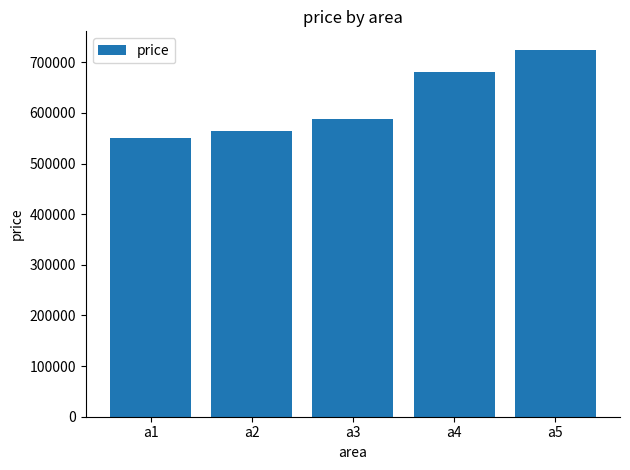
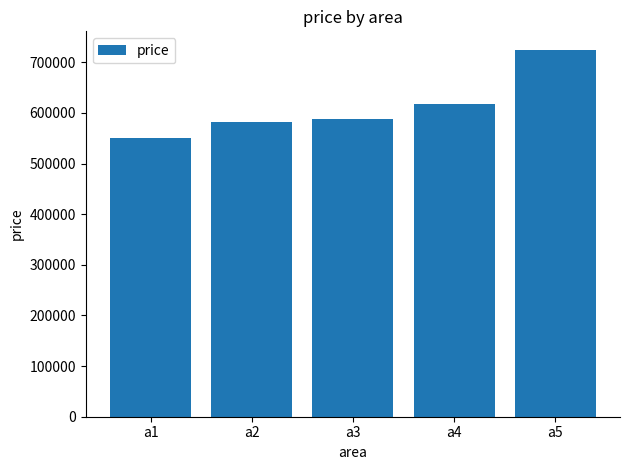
  {
    "a1": 550000,
-   "a2": 570000,
+   "a2": 580000,
    "a3": 590000,
-   "a4": 680000,
+   "a4": 620000,
    "a5": 730000
  }
